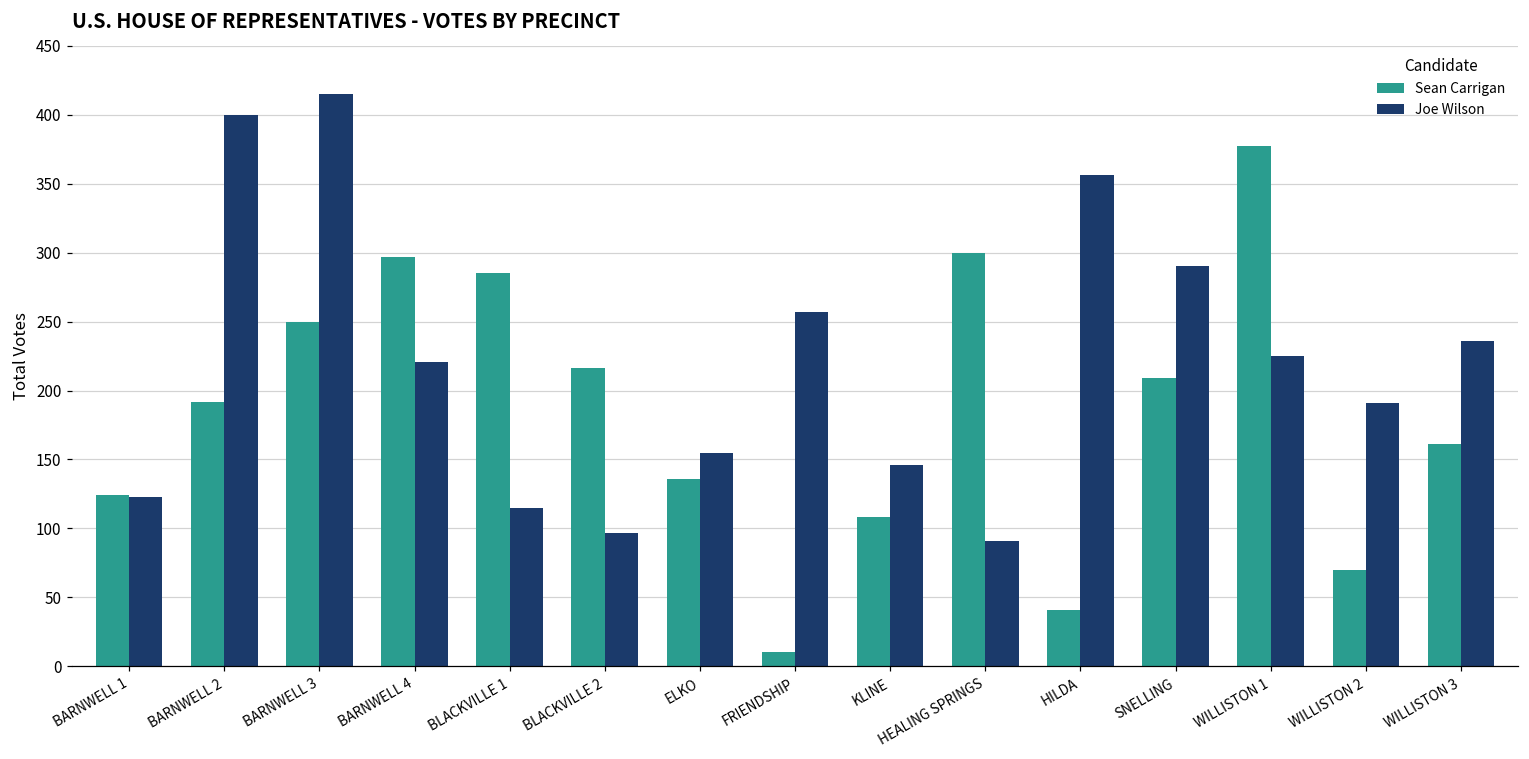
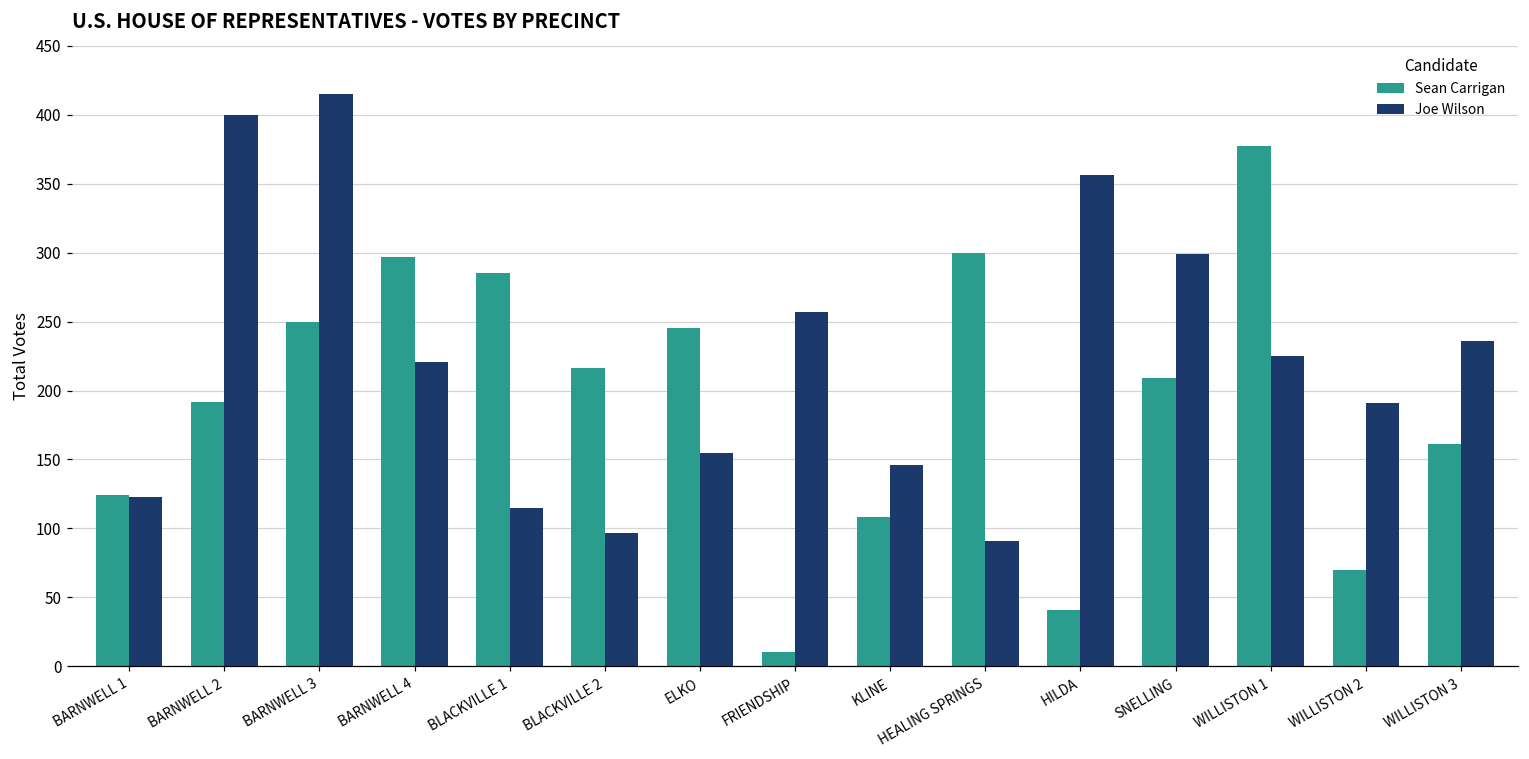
  {
    "Sean Carrigan": {
      "BARNWELL 1": 124,
      "BARNWELL 2": 192,
      "BARNWELL 3": 250,
      "BARNWELL 4": 297,
      "BLACKVILLE 1": 285,
      "BLACKVILLE 2": 216,
-     "ELKO": 136,
+     "ELKO": 245,
      "FRIENDSHIP": 10,
      "KLINE": 108,
      "HEALING SPRINGS": 300,
      "HILDA": 41,
      "SNELLING": 209,
      "WILLISTON 1": 377,
      "WILLISTON 2": 70,
      "WILLISTON 3": 161
    },
    "Joe Wilson": {
      "BARNWELL 1": 123,
      "BARNWELL 2": 400,
      "BARNWELL 3": 415,
      "BARNWELL 4": 221,
      "BLACKVILLE 1": 115,
      "BLACKVILLE 2": 97,
      "ELKO": 155,
      "FRIENDSHIP": 257,
      "KLINE": 146,
      "HEALING SPRINGS": 91,
      "HILDA": 356,
-     "SNELLING": 290,
+     "SNELLING": 299,
      "WILLISTON 1": 225,
      "WILLISTON 2": 191,
      "WILLISTON 3": 236
    }
  }
